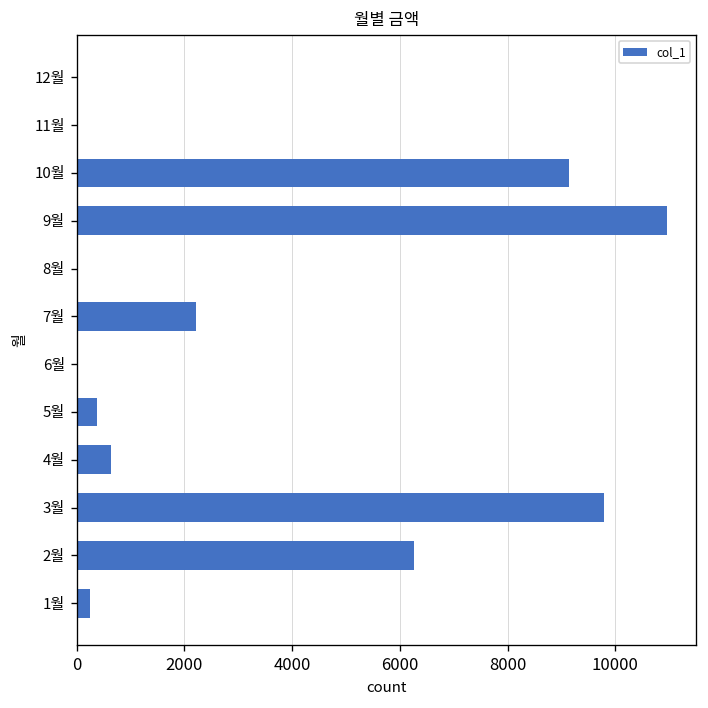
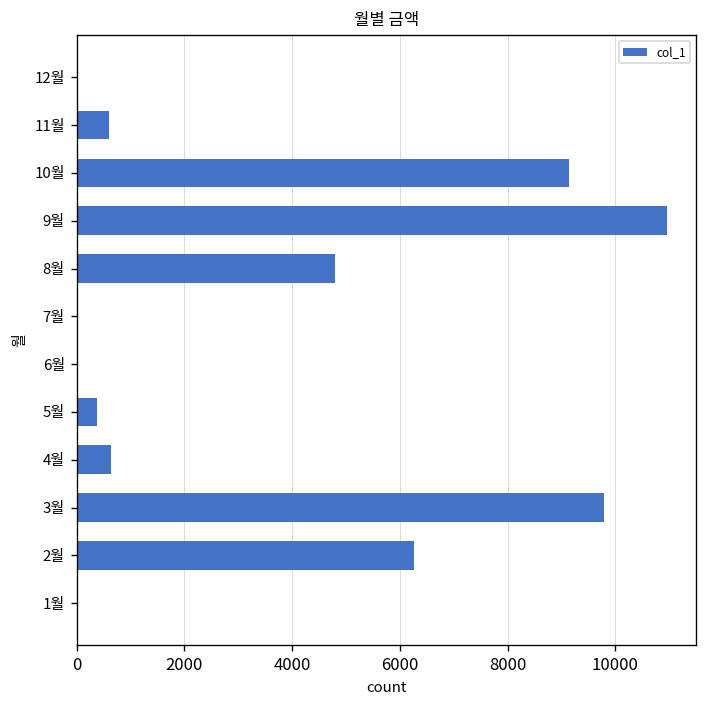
  {
    "12월": 0,
-   "11월": 0,
+   "11월": 600,
    "10월": 9100,
    "9월": 11000,
-   "8월": 0,
-   "7월": 2200,
+   "8월": 4800,
+   "7월": 0,
    "6월": 0,
    "5월": 400,
    "4월": 600,
    "3월": 9800,
    "2월": 6300,
-   "1월": 300
+   "1월": 0
  }
